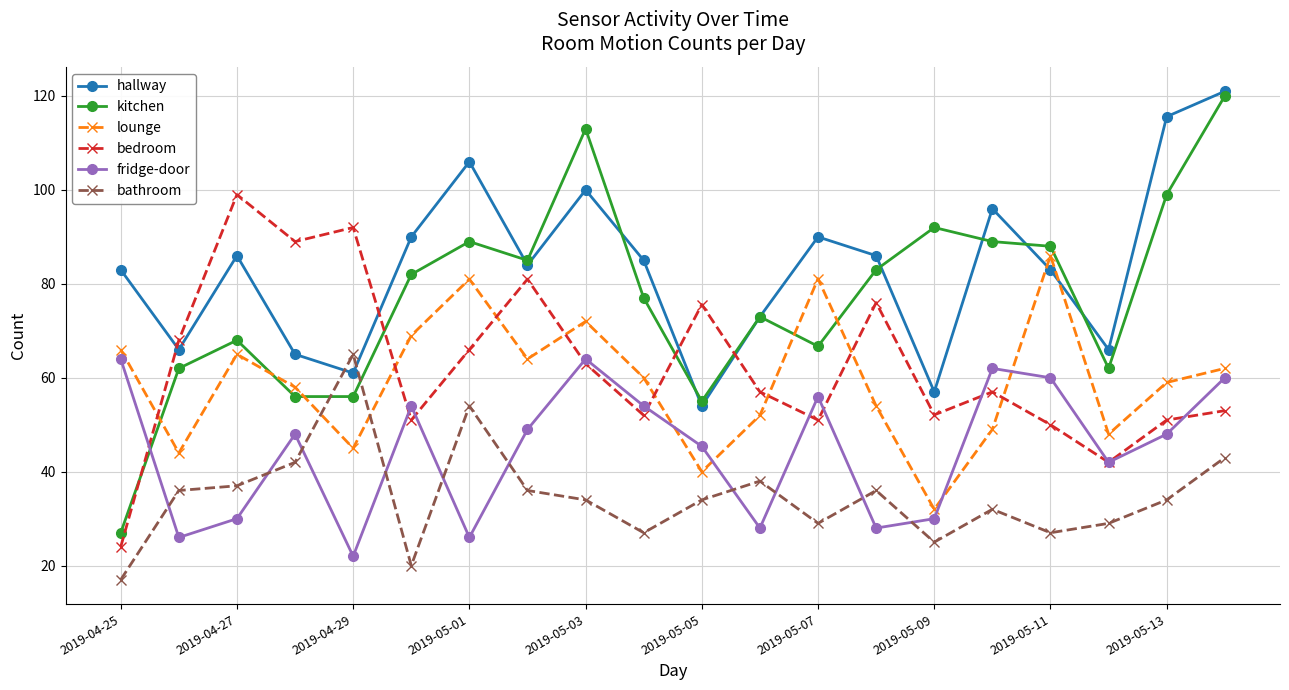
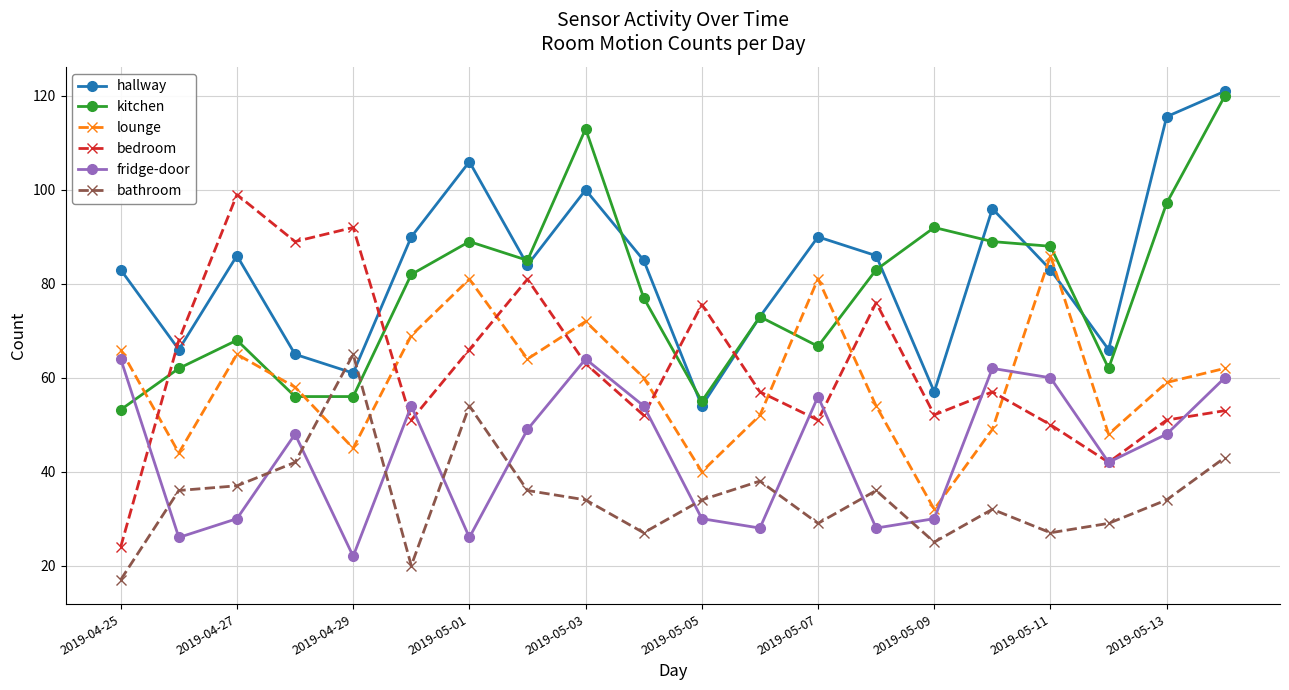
  {
    "hallway": {
      "2019-04-25": 83,
      "2019-04-27": 86,
      "2019-04-29": 61,
      "2019-05-01": 106,
      "2019-05-03": 100,
      "2019-05-05": 54,
      "2019-05-07": 90,
      "2019-05-09": 57,
      "2019-05-11": 83,
      "2019-05-13": 116
    },
    "kitchen": {
-     "2019-04-25": 27,
+     "2019-04-25": 53,
      "2019-04-27": 68,
      "2019-04-29": 56,
      "2019-05-01": 89,
      "2019-05-03": 113,
      "2019-05-05": 55,
      "2019-05-07": 67,
      "2019-05-09": 92,
      "2019-05-11": 88,
-     "2019-05-13": 99
+     "2019-05-13": 97
    },
    "lounge": {
      "2019-04-25": 66,
      "2019-04-27": 65,
      "2019-04-29": 45,
      "2019-05-01": 81,
      "2019-05-03": 72,
      "2019-05-05": 40,
      "2019-05-07": 81,
      "2019-05-09": 32,
      "2019-05-11": 86,
      "2019-05-13": 59
    },
    "bedroom": {
      "2019-04-25": 24,
      "2019-04-27": 99,
      "2019-04-29": 92,
      "2019-05-01": 66,
      "2019-05-03": 63,
      "2019-05-05": 76,
      "2019-05-07": 51,
      "2019-05-09": 52,
      "2019-05-11": 50,
      "2019-05-13": 51
    },
    "fridge-door": {
      "2019-04-25": 64,
      "2019-04-27": 30,
      "2019-04-29": 22,
      "2019-05-01": 26,
      "2019-05-03": 64,
-     "2019-05-05": 45,
+     "2019-05-05": 30,
      "2019-05-07": 56,
      "2019-05-09": 30,
      "2019-05-11": 60,
      "2019-05-13": 48
    },
    "bathroom": {
      "2019-04-25": 17,
      "2019-04-27": 37,
      "2019-04-29": 65,
      "2019-05-01": 54,
      "2019-05-03": 34,
      "2019-05-05": 34,
      "2019-05-07": 29,
      "2019-05-09": 25,
      "2019-05-11": 27,
      "2019-05-13": 34
    }
  }
